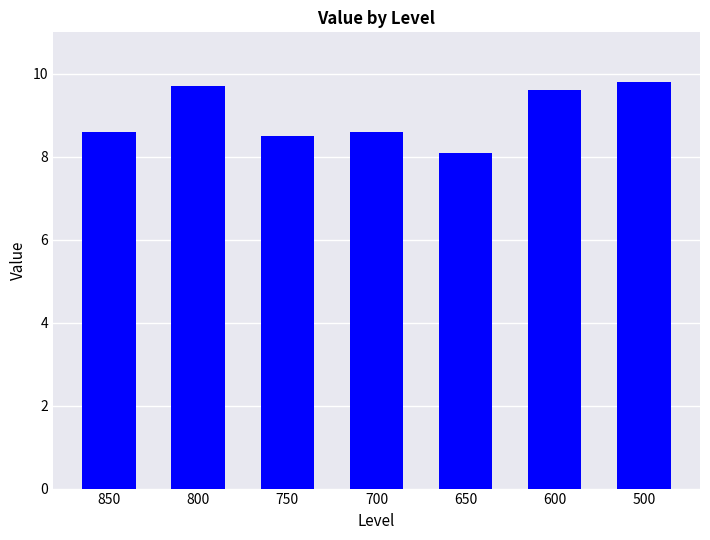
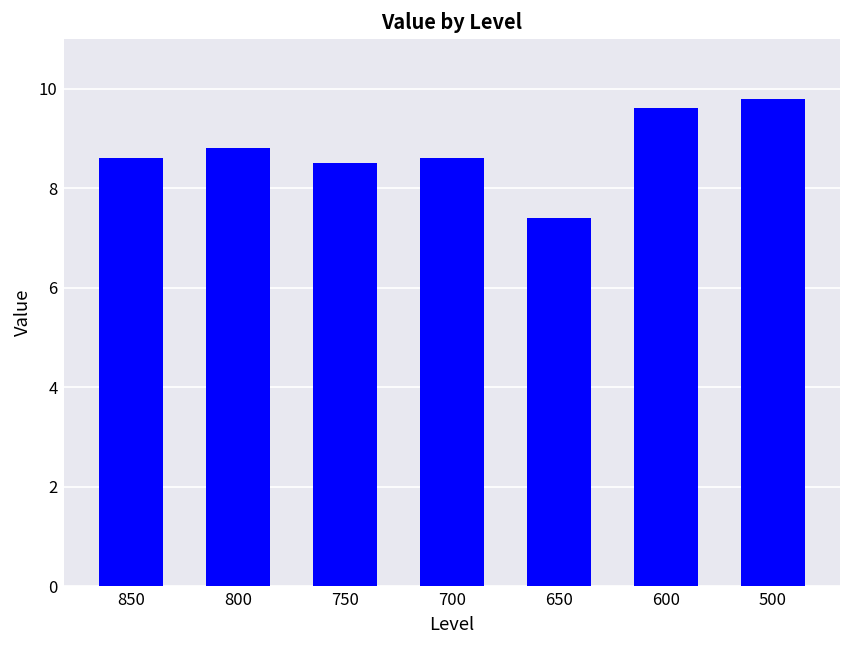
  {
    "850": 8.6,
-   "800": 9.7,
+   "800": 8.8,
    "750": 8.5,
    "700": 8.6,
-   "650": 8.1,
+   "650": 7.4,
    "600": 9.6,
    "500": 9.8
  }
